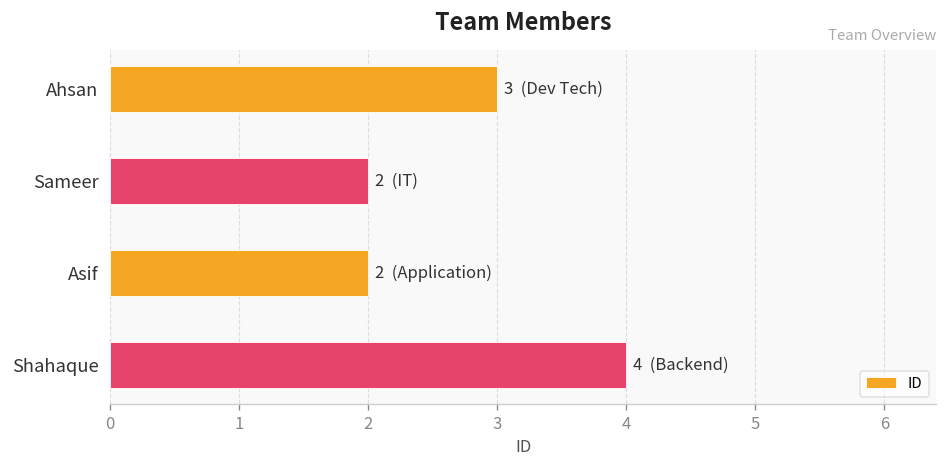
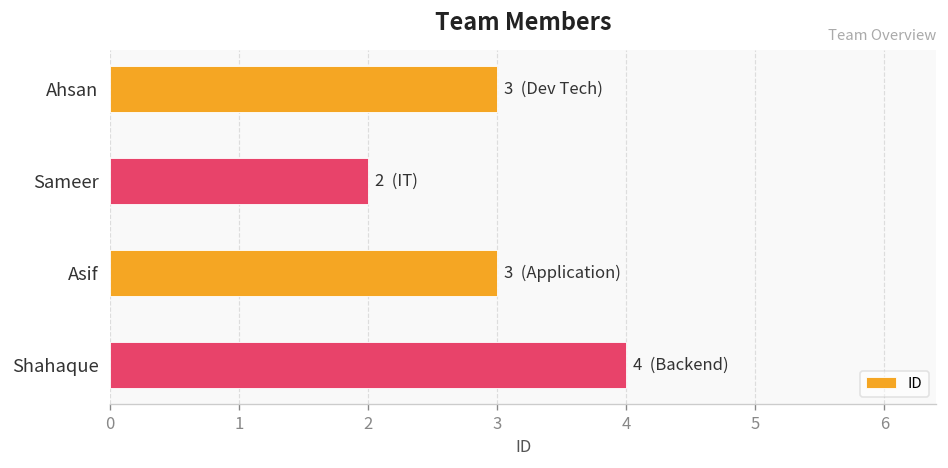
  {
    "Ahsan": 3,
    "Sameer": 2,
-   "Asif": 2,
+   "Asif": 3,
    "Shahaque": 4
  }
